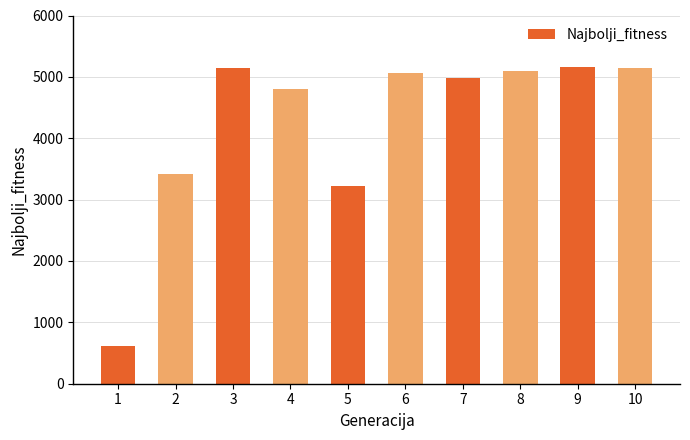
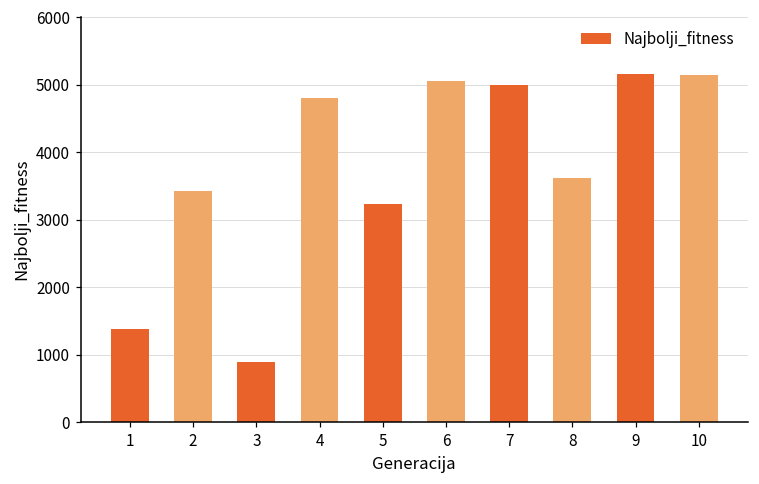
  {
-   "1": 600,
+   "1": 1400,
    "2": 3400,
-   "3": 5100,
+   "3": 900,
    "4": 4800,
    "5": 3200,
    "6": 5100,
    "7": 5000,
-   "8": 5100,
+   "8": 3600,
    "9": 5200,
    "10": 5100
  }
